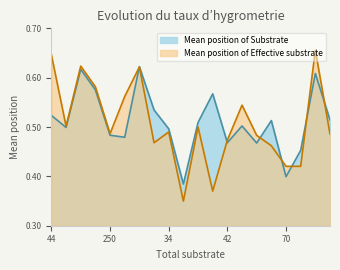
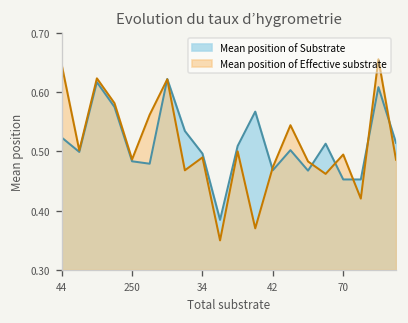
  {
    "Mean position of Substrate": {
      "44": 0.52,
      "34": 0.50,
      "42": 0.47,
-     "70": 0.40
+     "70": 0.45
    },
    "Mean position of Effective substrate": {
      "44": 0.65,
      "34": 0.49,
      "42": 0.47,
-     "70": 0.42
+     "70": 0.49
    }
  }
